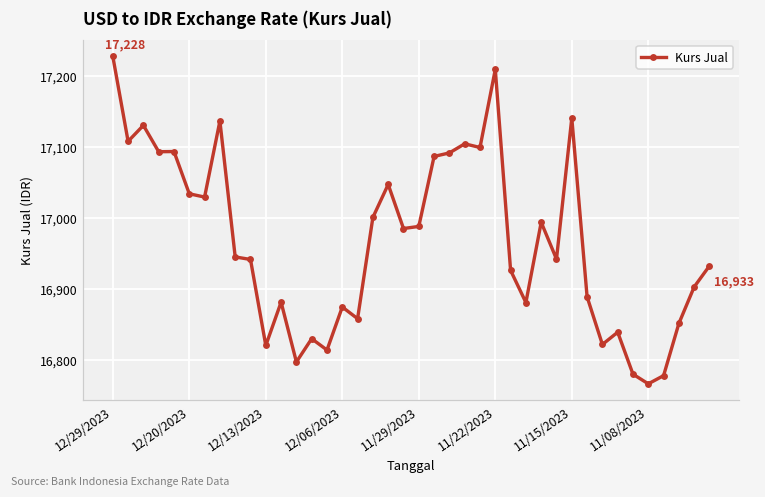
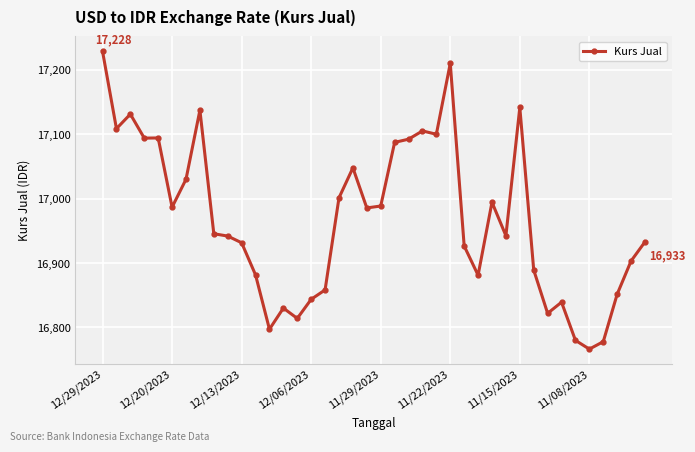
  {
-   "12/20/2023": "17,030",
-   "12/13/2023": "16,820",
-   "12/06/2023": "16,870",
+   "12/20/2023": "16,990",
+   "12/13/2023": "16,930",
+   "12/06/2023": "16,840",
    "11/29/2023": "16,990",
    "11/22/2023": "17,210",
    "11/15/2023": "17,140",
    "11/08/2023": "16,770"
  }
